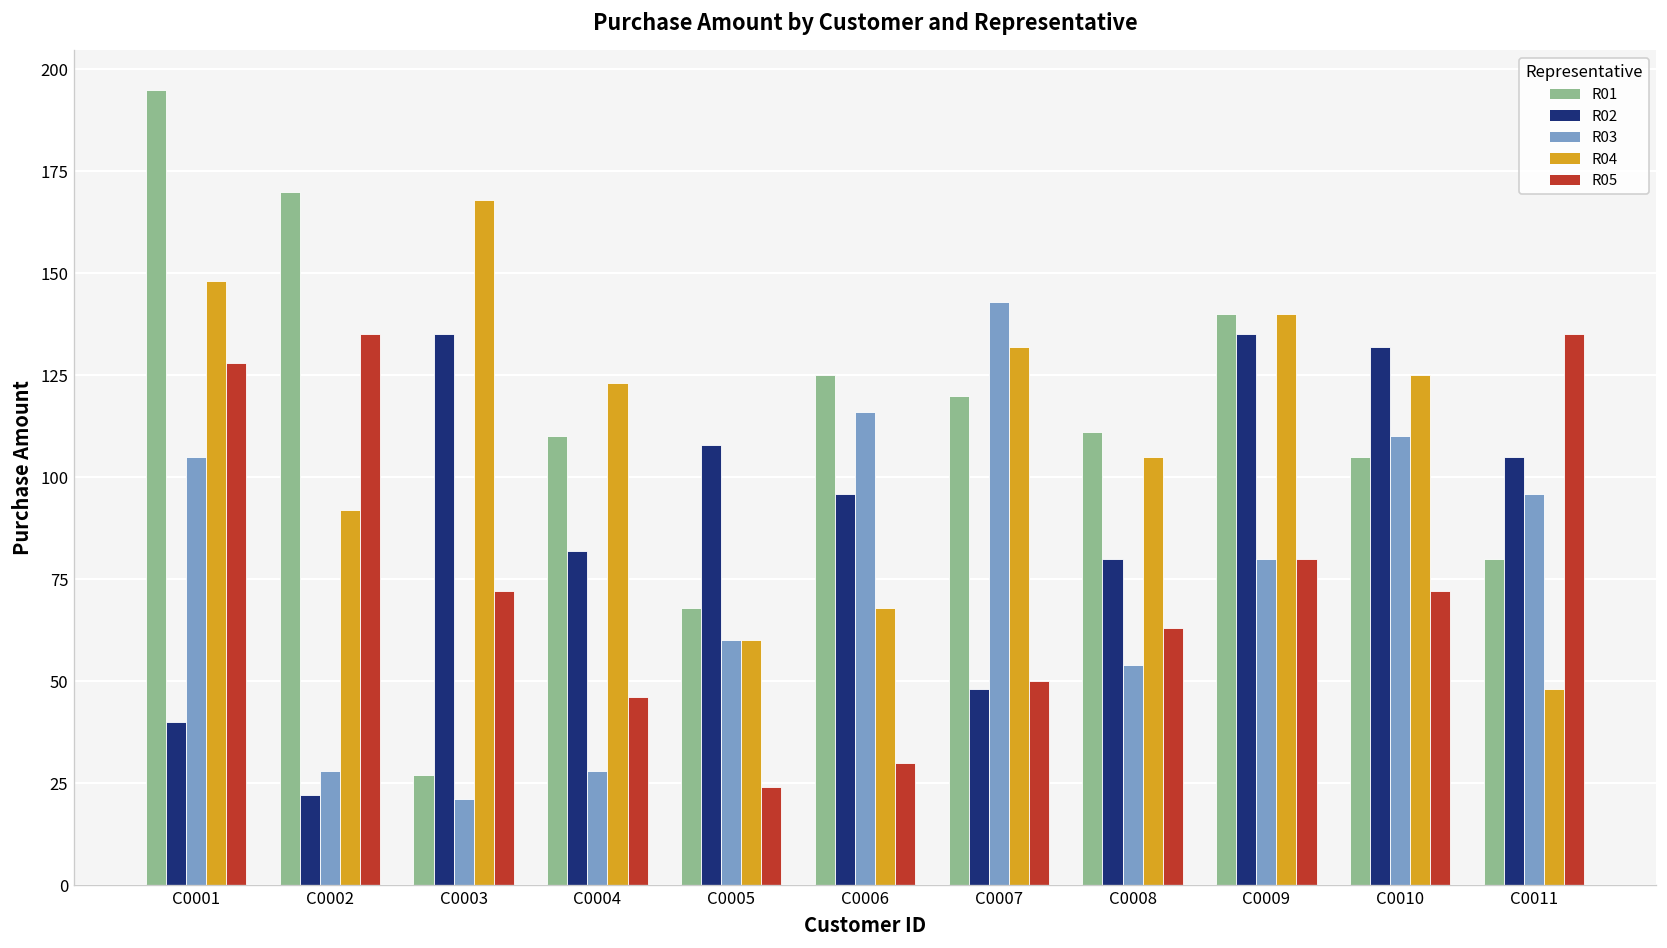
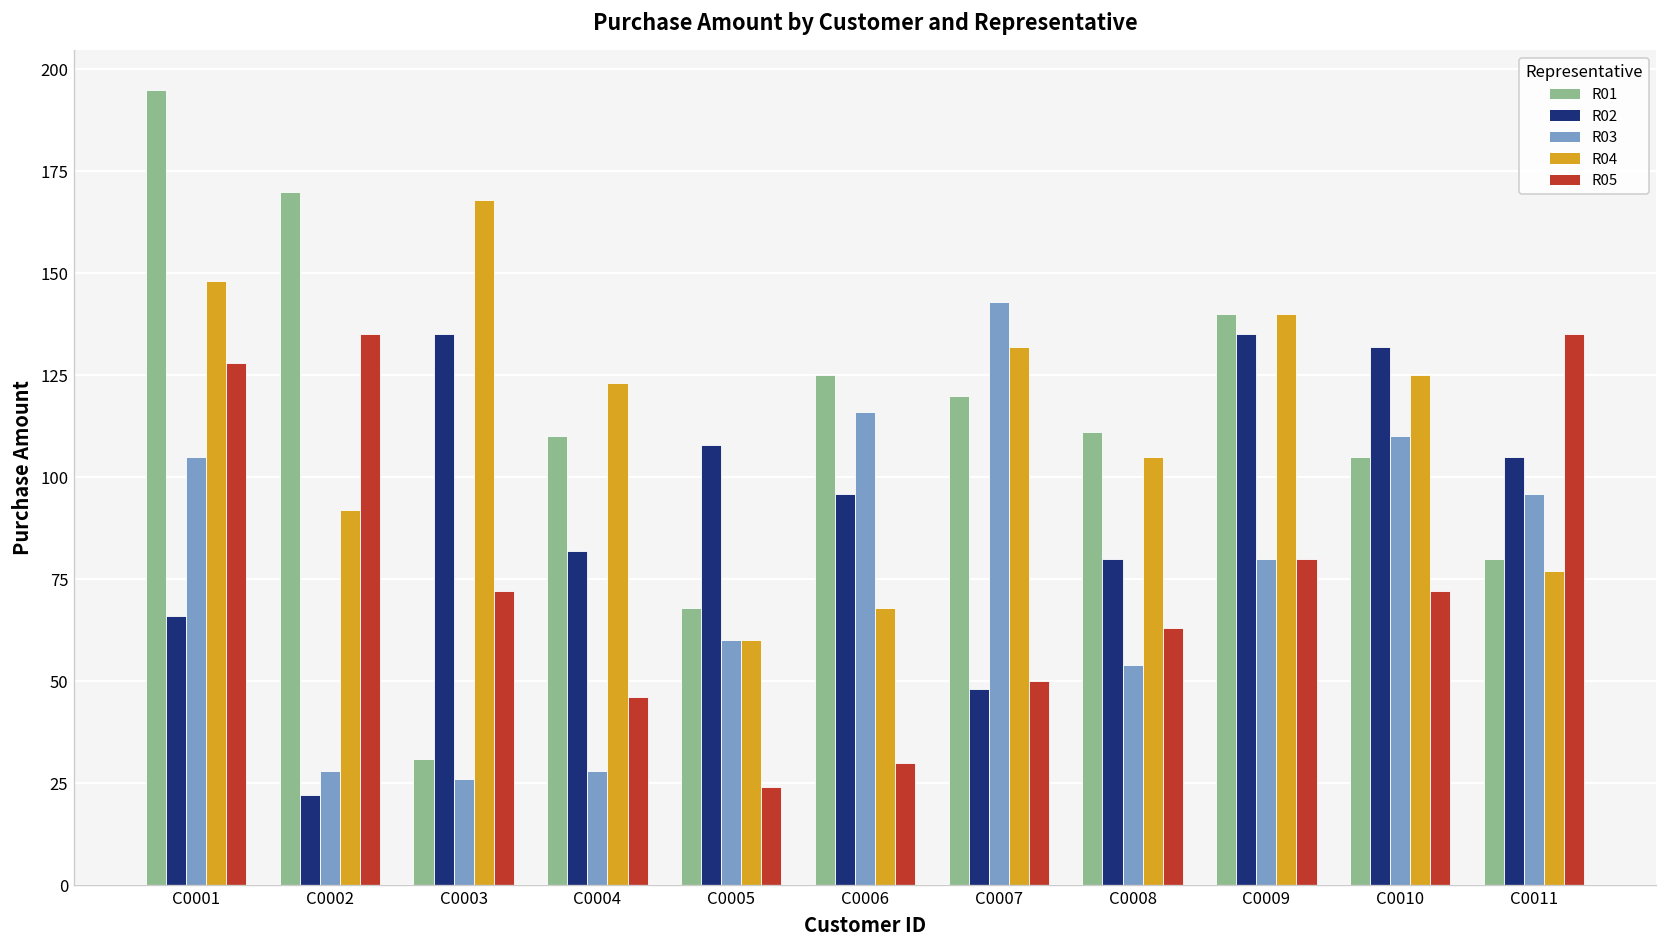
  {
    "R01": {
      "C0001": 195,
      "C0002": 170,
-     "C0003": 27,
+     "C0003": 31,
      "C0004": 110,
      "C0005": 68,
      "C0006": 125,
      "C0007": 120,
      "C0008": 111,
      "C0009": 140,
      "C0010": 105,
      "C0011": 80
    },
    "R02": {
-     "C0001": 40,
+     "C0001": 66,
      "C0002": 22,
      "C0003": 135,
      "C0004": 82,
      "C0005": 108,
      "C0006": 96,
      "C0007": 48,
      "C0008": 80,
      "C0009": 135,
      "C0010": 132,
      "C0011": 105
    },
    "R03": {
      "C0001": 105,
      "C0002": 28,
-     "C0003": 21,
+     "C0003": 26,
      "C0004": 28,
      "C0005": 60,
      "C0006": 116,
      "C0007": 143,
      "C0008": 54,
      "C0009": 80,
      "C0010": 110,
      "C0011": 96
    },
    "R04": {
      "C0001": 148,
      "C0002": 92,
      "C0003": 168,
      "C0004": 123,
      "C0005": 60,
      "C0006": 68,
      "C0007": 132,
      "C0008": 105,
      "C0009": 140,
      "C0010": 125,
-     "C0011": 48
+     "C0011": 77
    },
    "R05": {
      "C0001": 128,
      "C0002": 135,
      "C0003": 72,
      "C0004": 46,
      "C0005": 24,
      "C0006": 30,
      "C0007": 50,
      "C0008": 63,
      "C0009": 80,
      "C0010": 72,
      "C0011": 135
    }
  }
